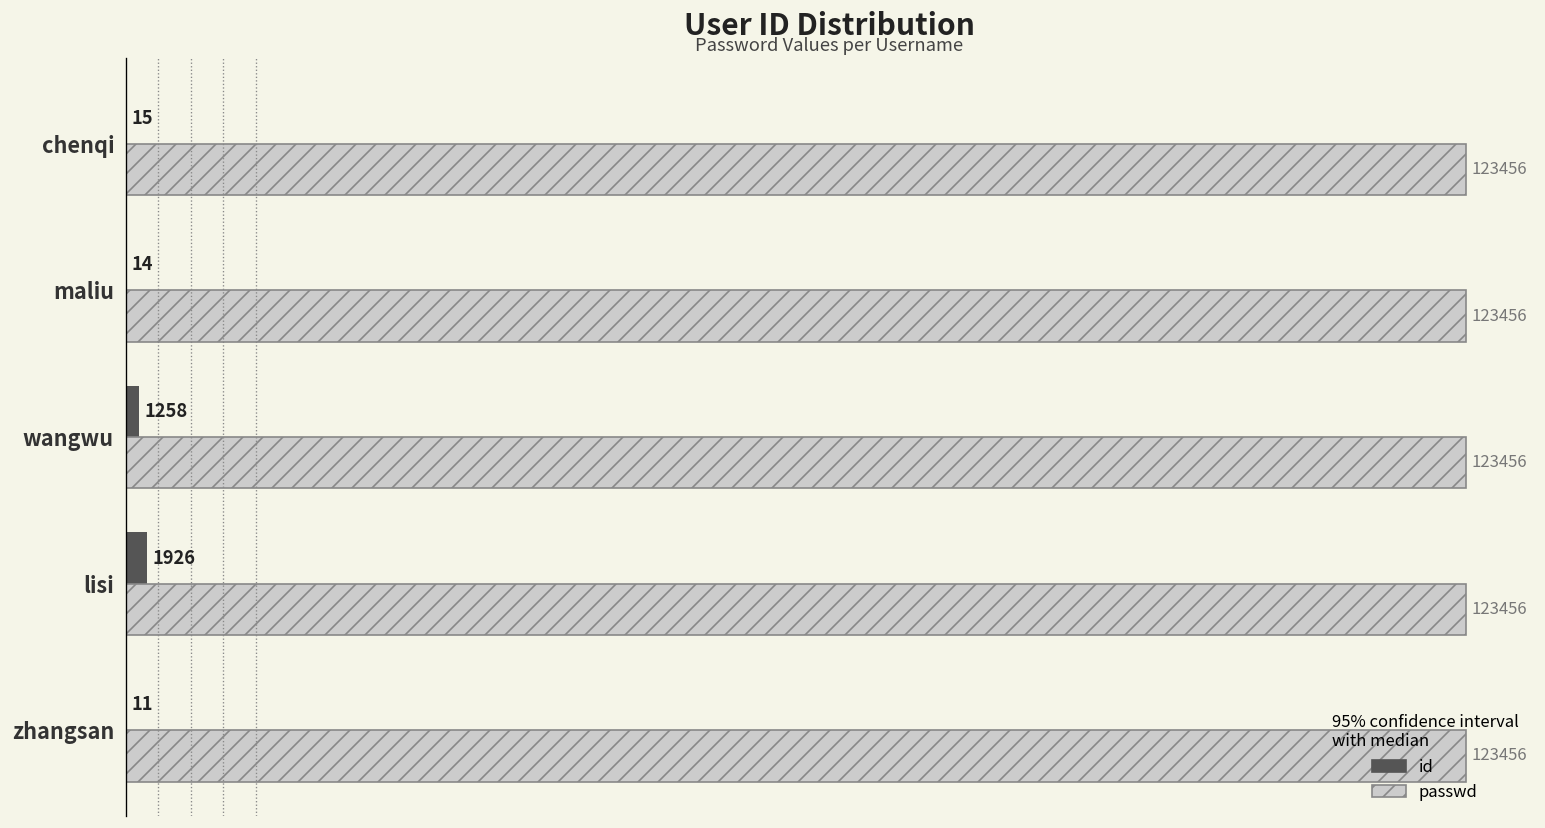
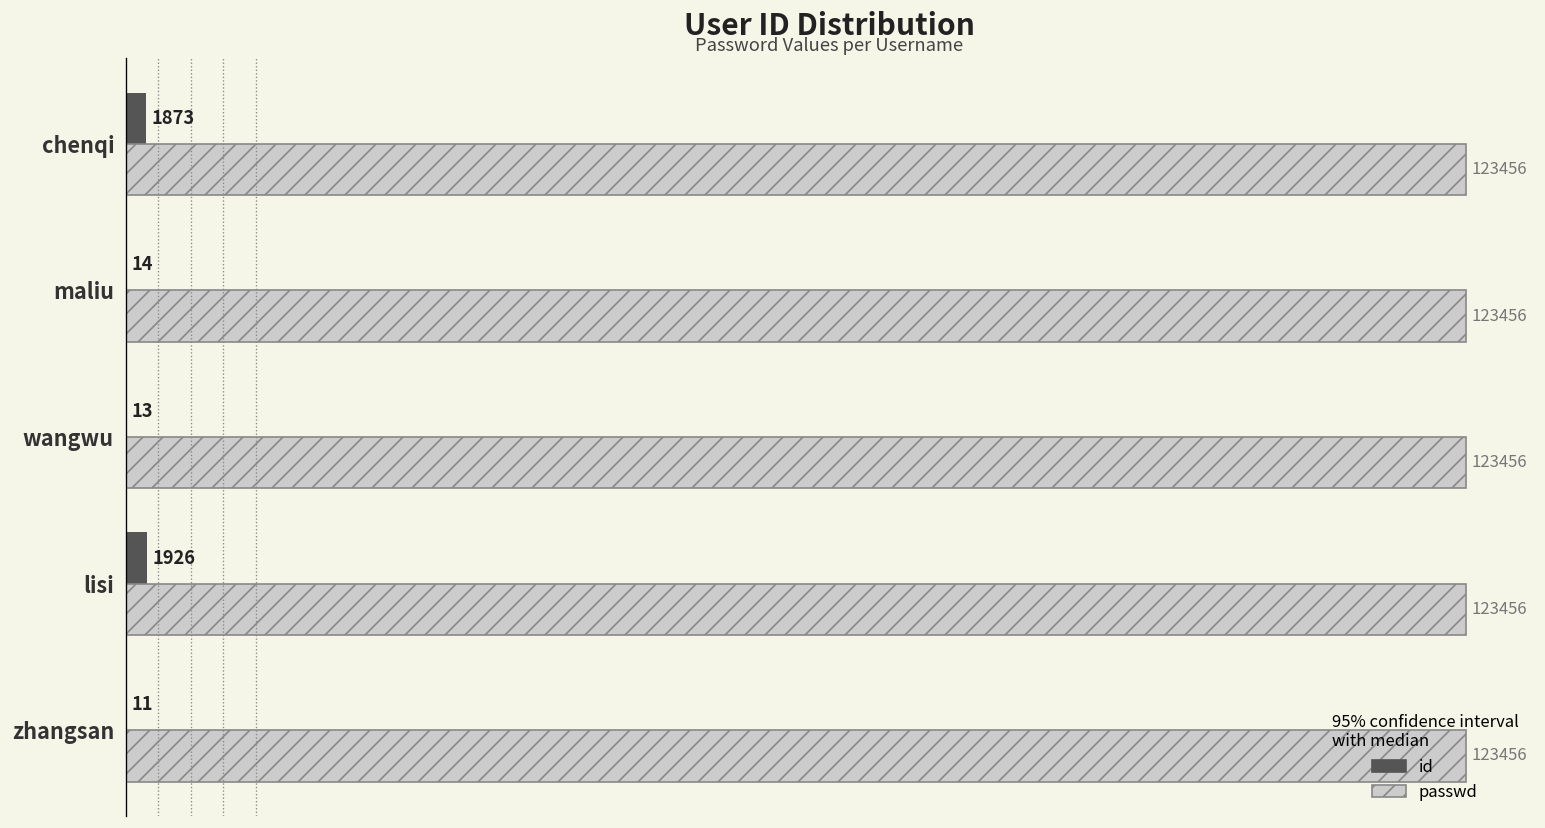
  {
    "id": {
-     "chenqi": 15,
+     "chenqi": 1873,
      "maliu": 14,
-     "wangwu": 1258,
+     "wangwu": 13,
      "lisi": 1926,
      "zhangsan": 11
    },
    "passwd": {
      "chenqi": 123456,
      "maliu": 123456,
      "wangwu": 123456,
      "lisi": 123456,
      "zhangsan": 123456
    }
  }
